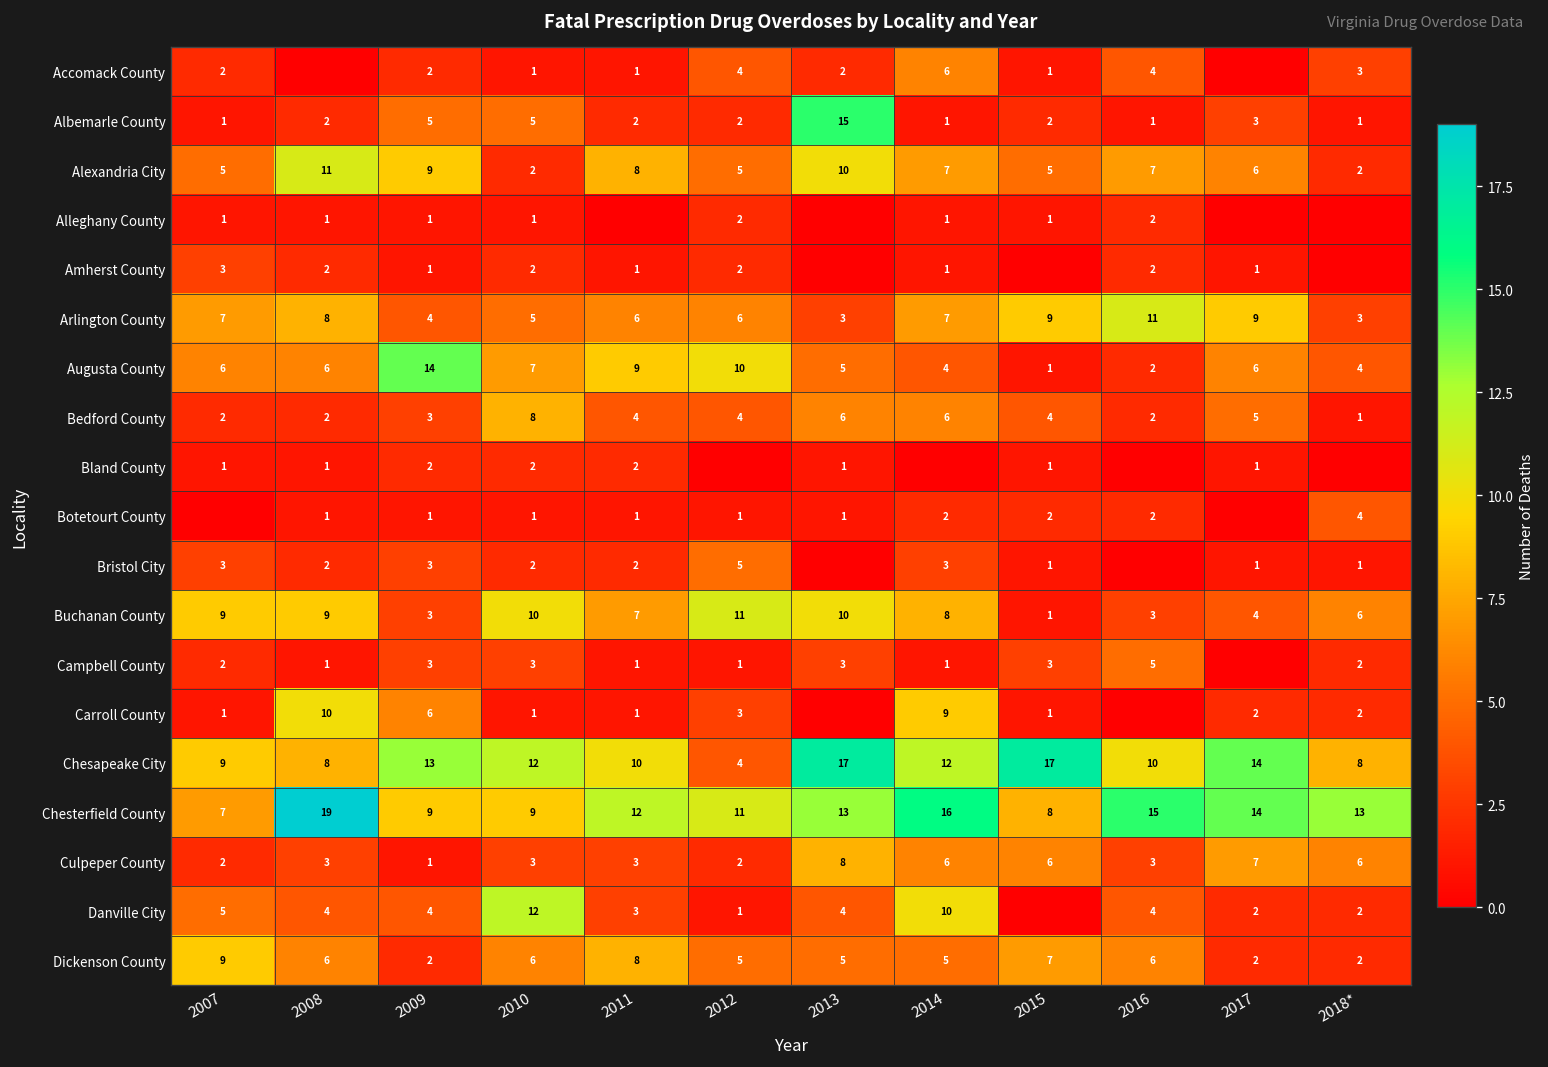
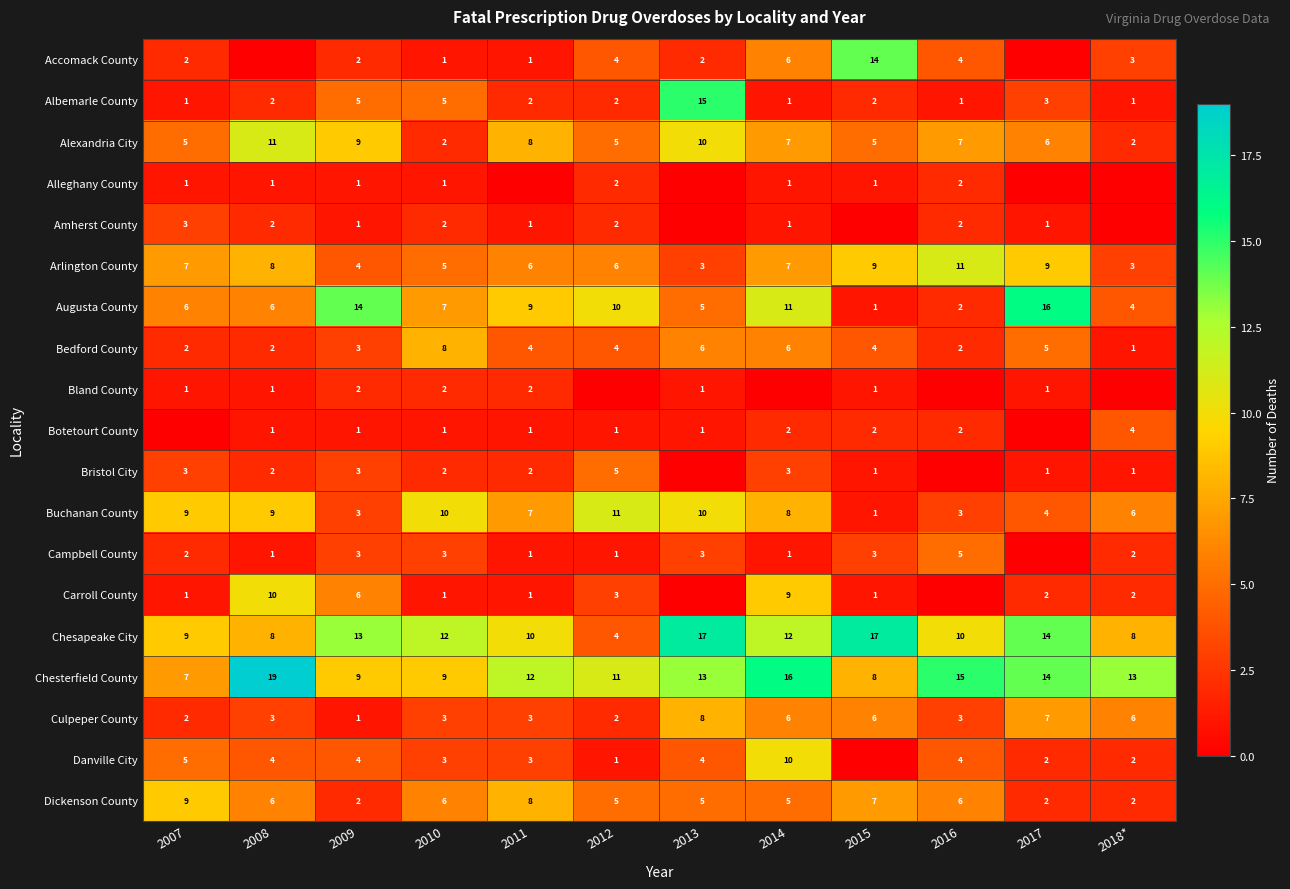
  {
    "Accomack County": {
      "2007": 2,
      "2009": 2,
      "2010": 1,
      "2011": 1,
      "2012": 4,
      "2013": 2,
      "2014": 6,
-     "2015": 1,
+     "2015": 14,
      "2016": 4,
      "2018*": 3
    },
    "Augusta County": {
      "2007": 6,
      "2008": 6,
      "2009": 14,
      "2010": 7,
      "2011": 9,
      "2012": 10,
      "2013": 5,
-     "2014": 4,
+     "2014": 11,
      "2015": 1,
      "2016": 2,
-     "2017": 6,
+     "2017": 16,
      "2018*": 4
    },
    "Danville City": {
      "2007": 5,
      "2008": 4,
      "2009": 4,
-     "2010": 12,
+     "2010": 3,
      "2011": 3,
      "2012": 1,
      "2013": 4,
      "2014": 10,
      "2016": 4,
      "2017": 2,
      "2018*": 2
    }
  }
